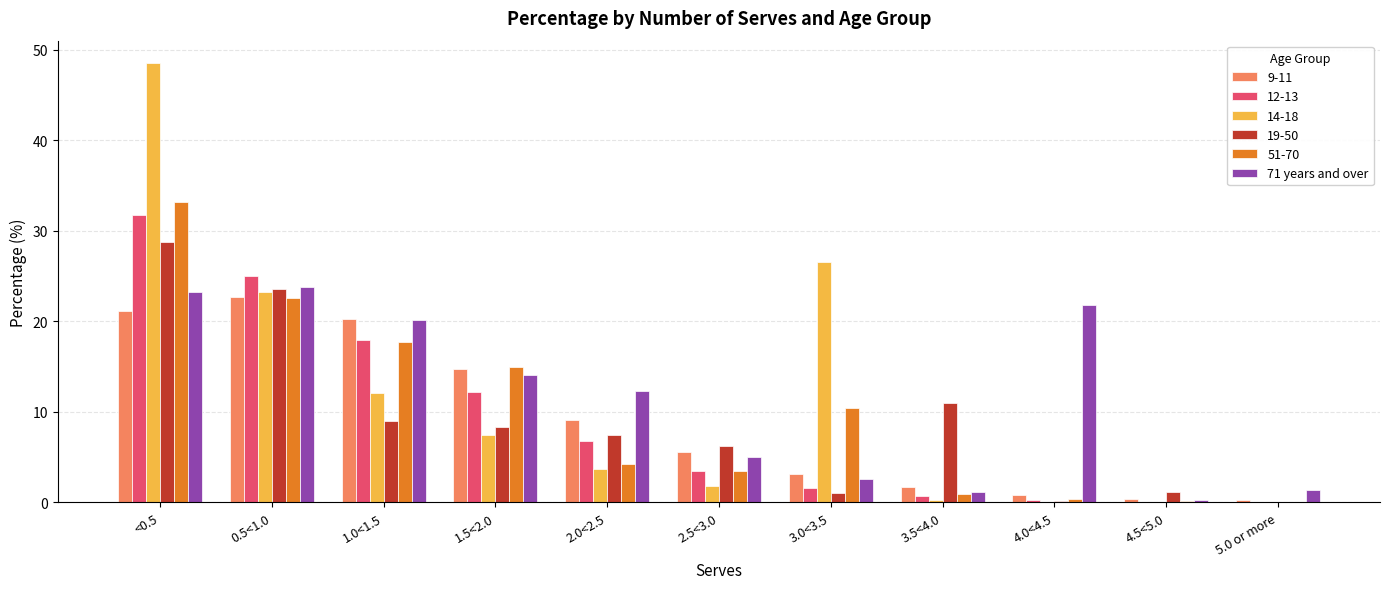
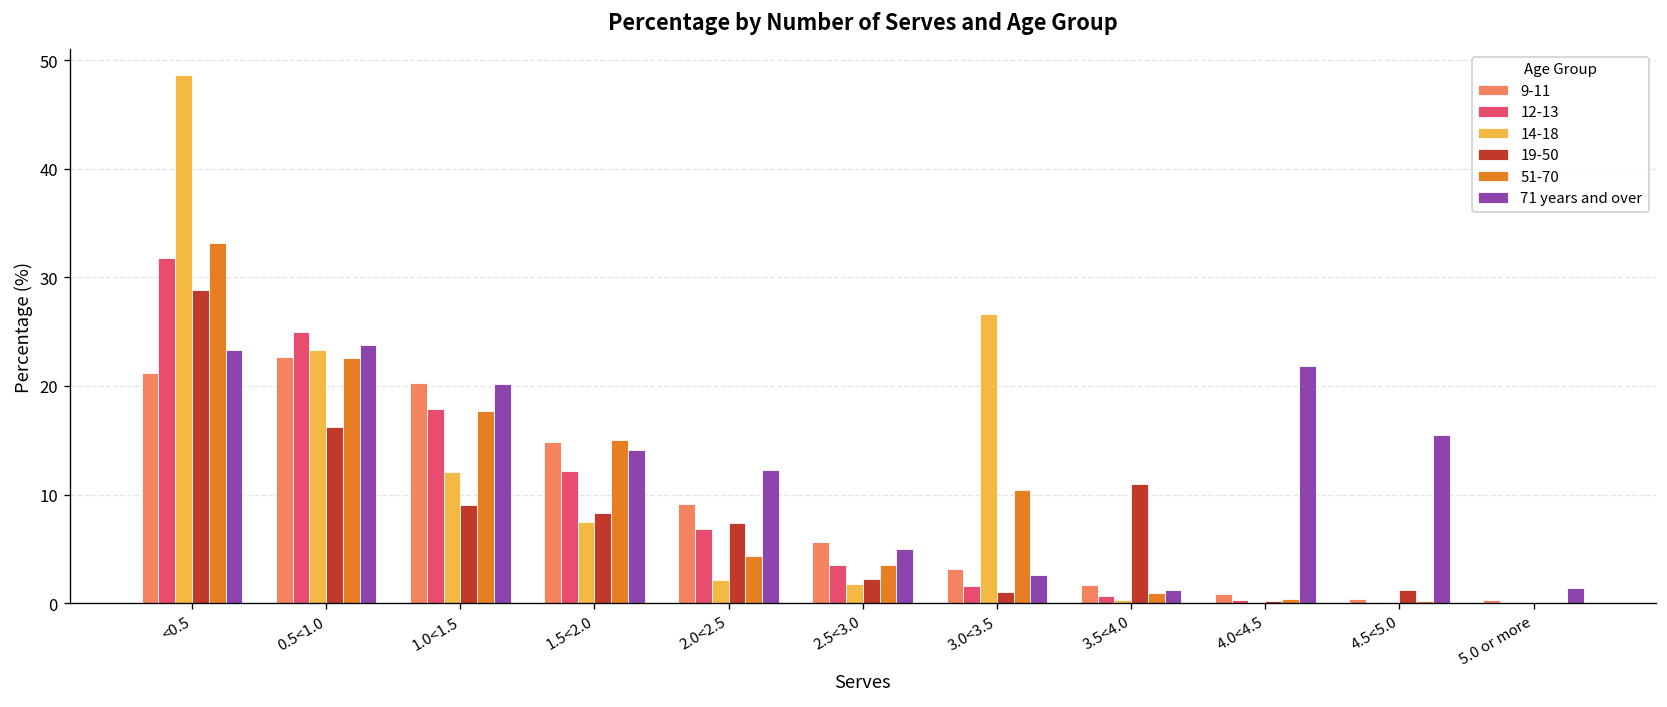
  {
    "14-18": {
      "<0.5": 49,
      "0.5<1.0": 23,
      "1.0<1.5": 12,
      "1.5<2.0": 8,
-     "2.0<2.5": 4,
+     "2.0<2.5": 2,
      "2.5<3.0": 2,
      "3.0<3.5": 27,
      "3.5<4.0": 0,
      "5.0 or more": 0
    },
    "19-50": {
      "<0.5": 29,
-     "0.5<1.0": 24,
+     "0.5<1.0": 16,
      "1.0<1.5": 9,
      "1.5<2.0": 8,
      "2.0<2.5": 7,
-     "2.5<3.0": 6,
+     "2.5<3.0": 2,
      "3.0<3.5": 1,
      "3.5<4.0": 11,
      "4.5<5.0": 1,
      "5.0 or more": 0
    },
    "51-70": {
      "<0.5": 33,
      "0.5<1.0": 23,
      "1.0<1.5": 18,
      "1.5<2.0": 15,
      "2.0<2.5": 4,
      "2.5<3.0": 4,
      "3.0<3.5": 10,
      "3.5<4.0": 1,
      "4.0<4.5": 0
    },
    "71 years and over": {
      "<0.5": 23,
      "0.5<1.0": 24,
      "1.0<1.5": 20,
      "1.5<2.0": 14,
      "2.0<2.5": 12,
      "2.5<3.0": 5,
      "3.0<3.5": 3,
      "3.5<4.0": 1,
      "4.0<4.5": 22,
-     "4.5<5.0": 0,
+     "4.5<5.0": 16,
      "5.0 or more": 1
    }
  }
